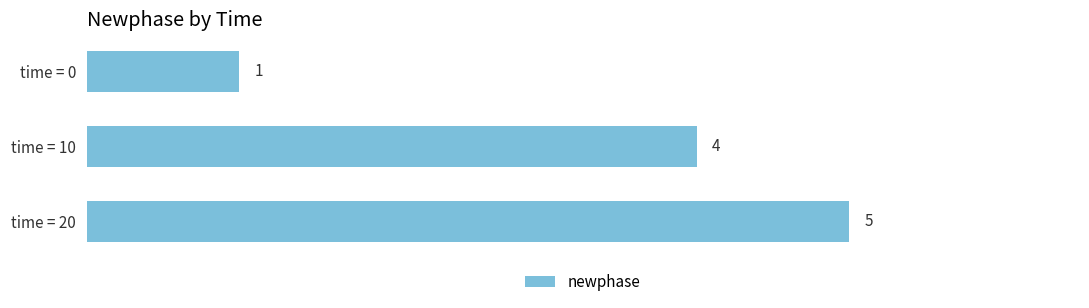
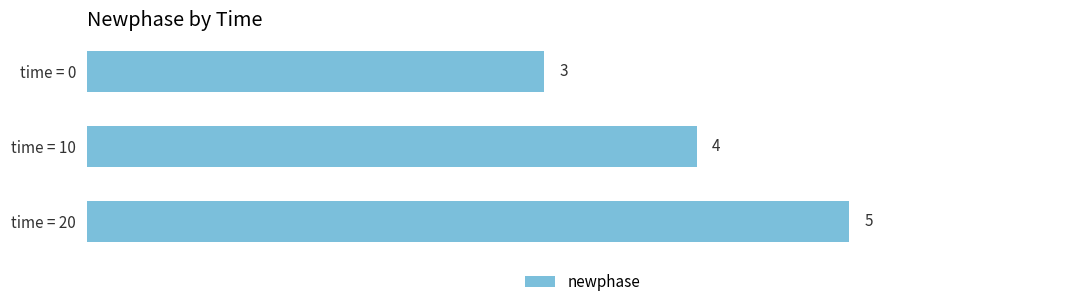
  {
-   "time = 0": 1,
+   "time = 0": 3,
    "time = 10": 4,
    "time = 20": 5
  }
